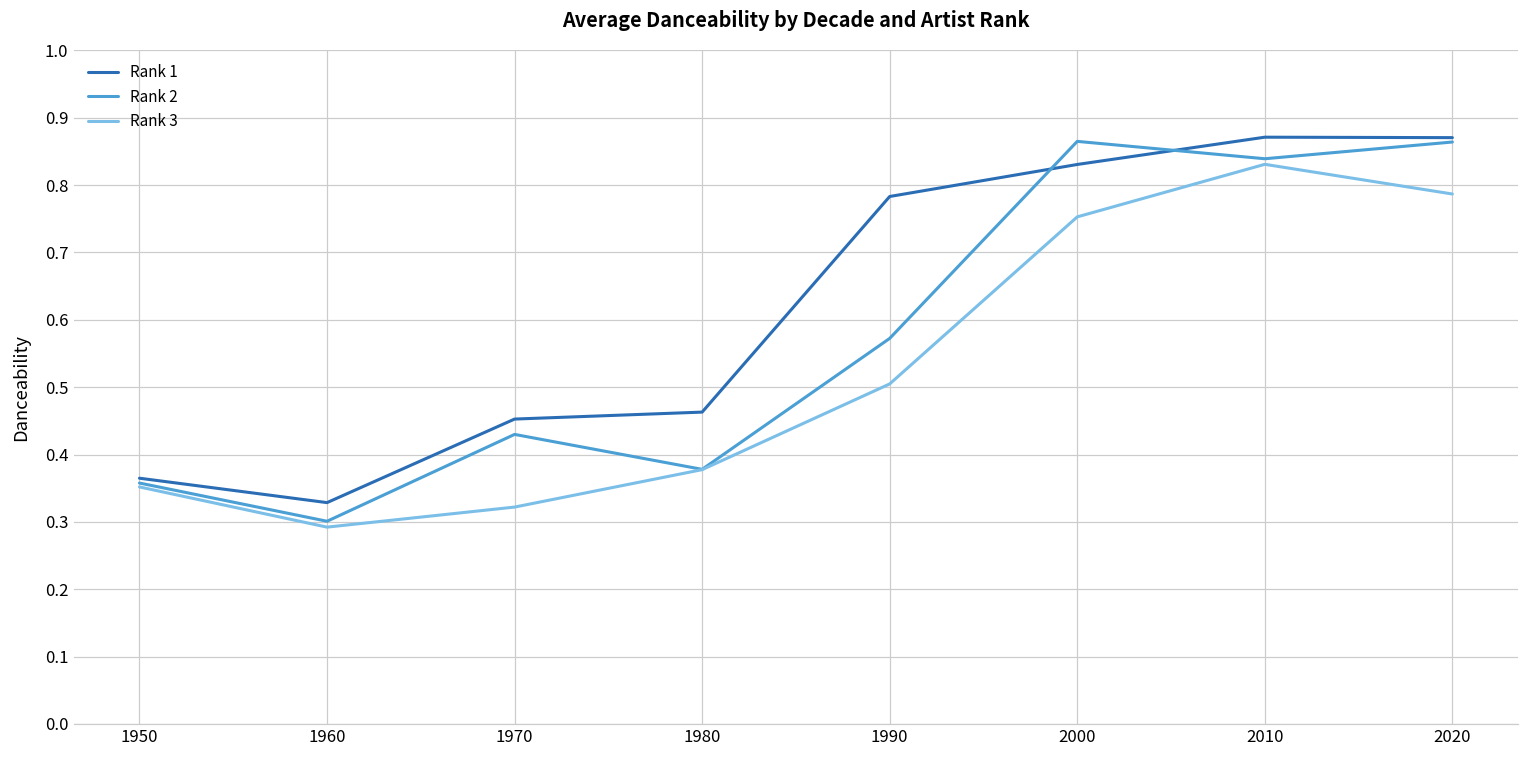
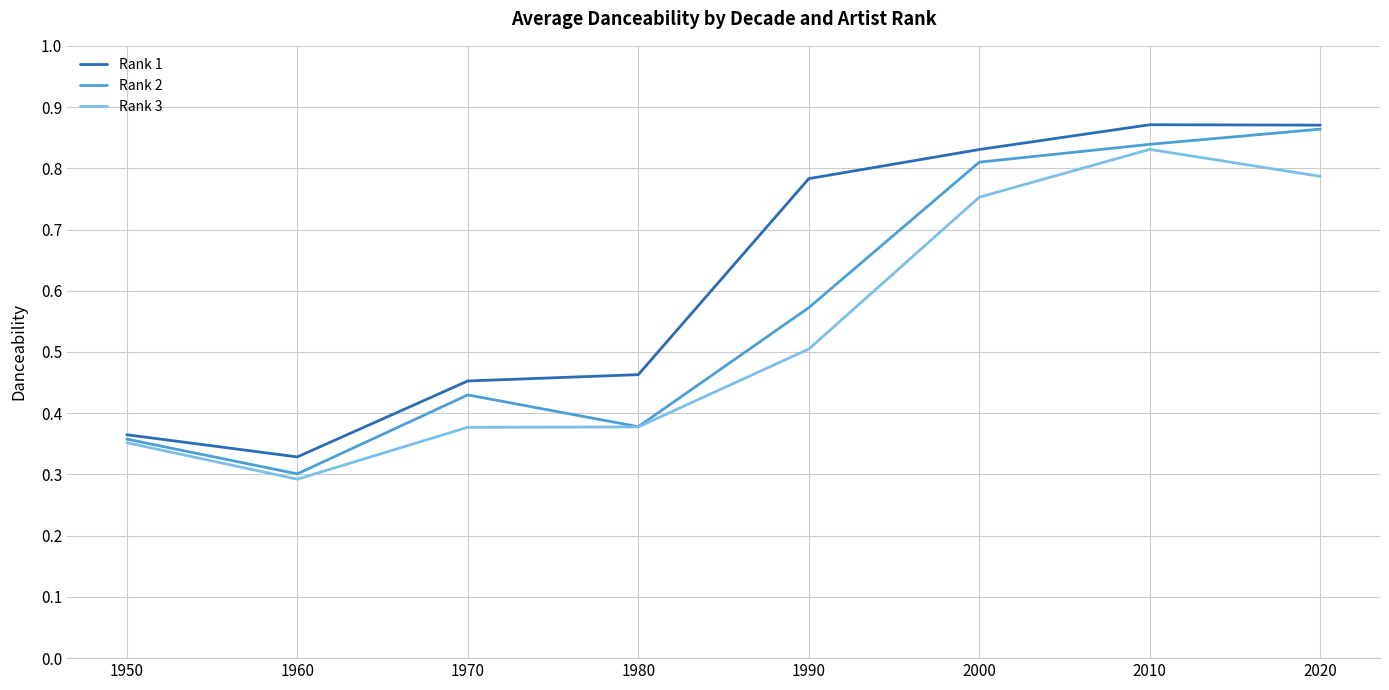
  {
    "Rank 1": {
      "1950": 0.36,
      "1960": 0.33,
      "1970": 0.45,
      "1980": 0.46,
      "1990": 0.78,
      "2000": 0.83,
      "2010": 0.87,
      "2020": 0.87
    },
    "Rank 2": {
      "1950": 0.36,
      "1960": 0.30,
      "1970": 0.43,
      "1990": 0.57,
-     "2000": 0.86,
+     "2000": 0.81,
      "2010": 0.84,
      "2020": 0.86
    },
    "Rank 3": {
      "1950": 0.35,
      "1960": 0.29,
-     "1970": 0.32,
+     "1970": 0.38,
      "1990": 0.50,
      "2000": 0.75,
      "2010": 0.83,
      "2020": 0.79
    }
  }
